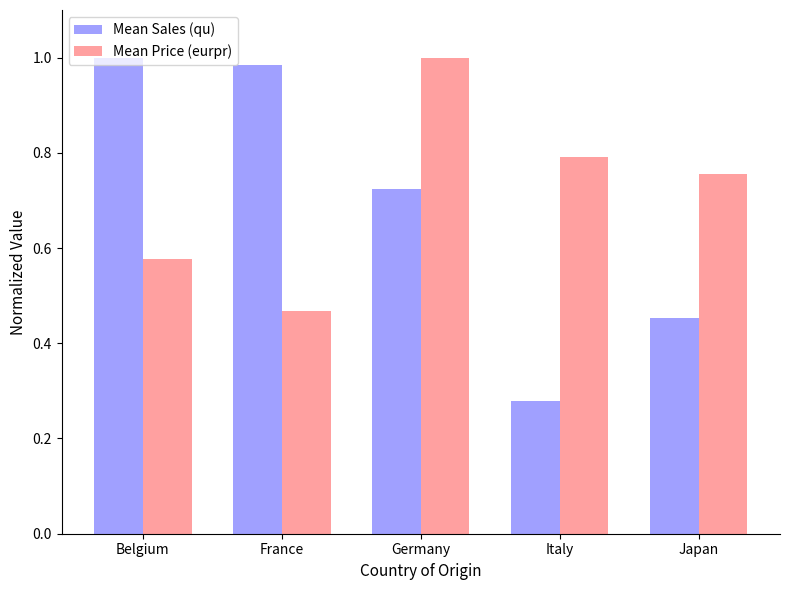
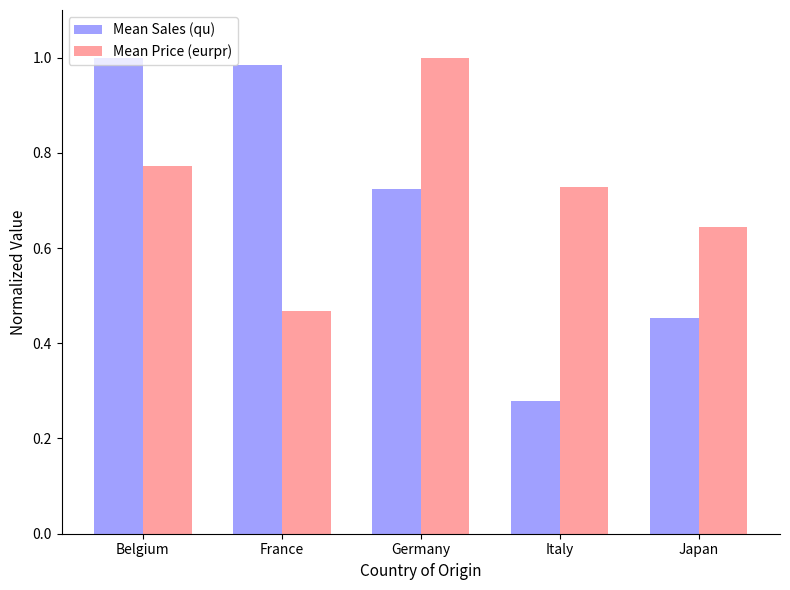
  {
    "Mean Sales (qu)": {
      "France": 0.99,
      "Germany": 0.72,
      "Italy": 0.28,
      "Japan": 0.45
    },
    "Mean Price (eurpr)": {
-     "Belgium": 0.58,
+     "Belgium": 0.77,
      "France": 0.47,
      "Germany": 1.00,
-     "Italy": 0.79,
-     "Japan": 0.76
+     "Italy": 0.73,
+     "Japan": 0.64
    }
  }
